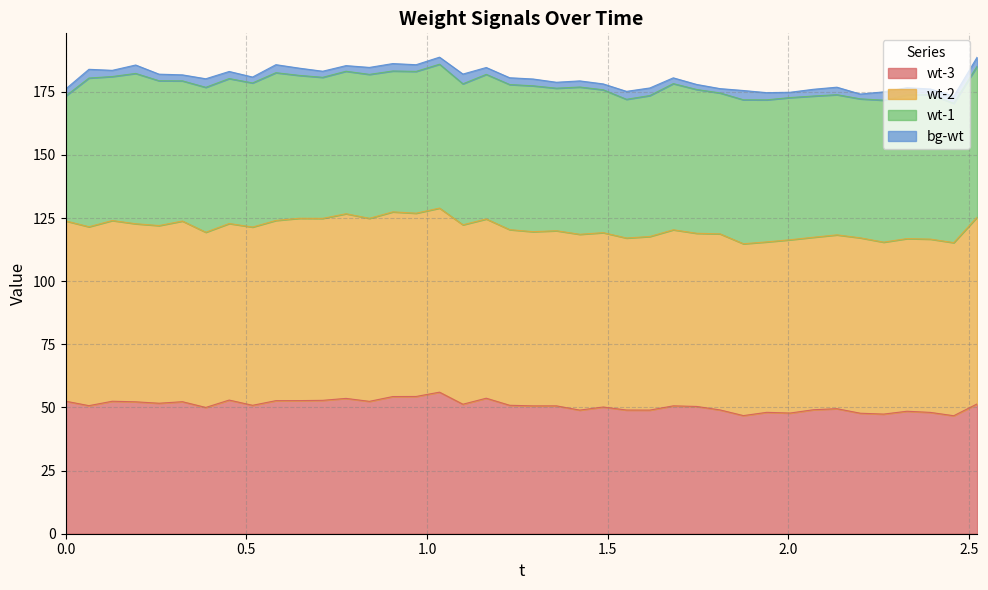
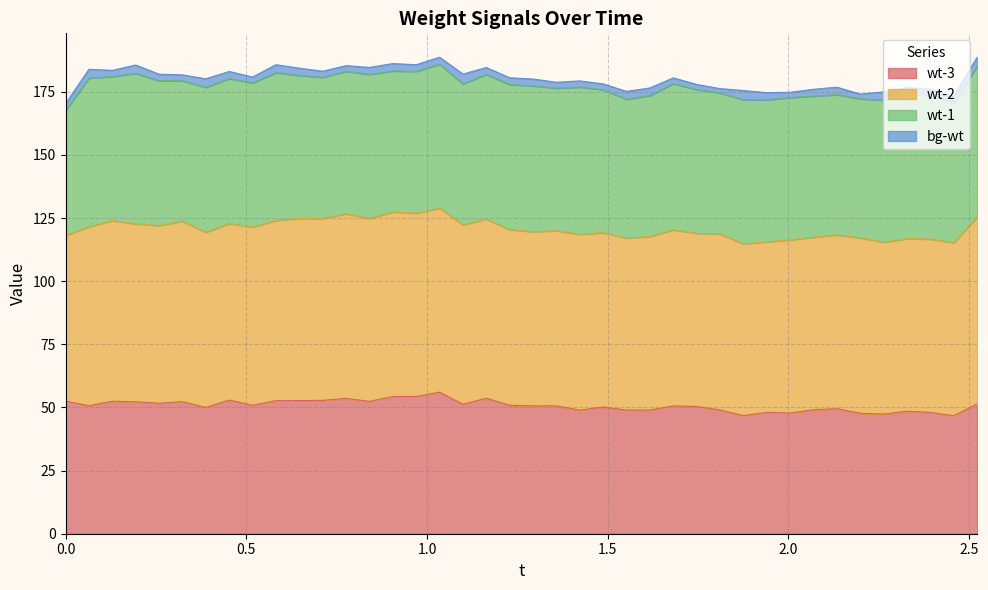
  {
    "wt-3": {
      "0.0": 52
    },
    "wt-2": {
-     "0.0": 71
+     "0.0": 66
    },
    "wt-1": {
      "0.0": 49
    },
    "bg-wt": {
      "0.0": 3
    }
  }
